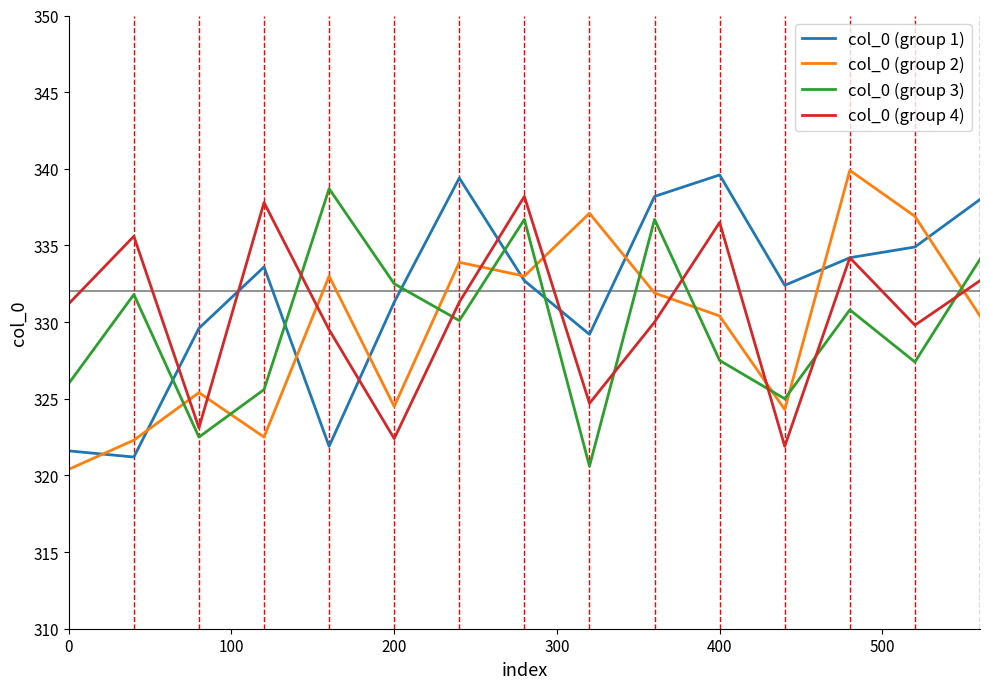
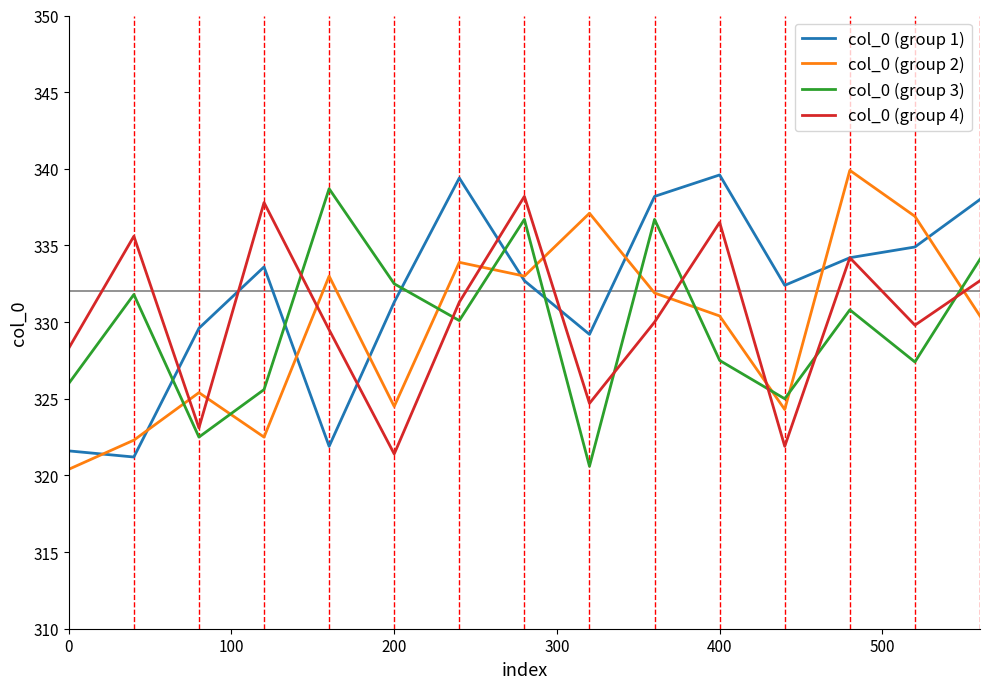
  {
    "col_0 (group 1)": {
      "0": 321.6,
      "200": 331.3,
      "400": 339.6
    },
    "col_0 (group 2)": {
      "0": 320.4,
      "200": 324.5,
      "400": 330.4
    },
    "col_0 (group 3)": {
      "0": 326.0,
      "200": 332.5,
      "400": 327.5
    },
    "col_0 (group 4)": {
-     "0": 331.2,
-     "200": 322.4,
+     "0": 328.3,
+     "200": 321.4,
      "400": 336.5
    }
  }
